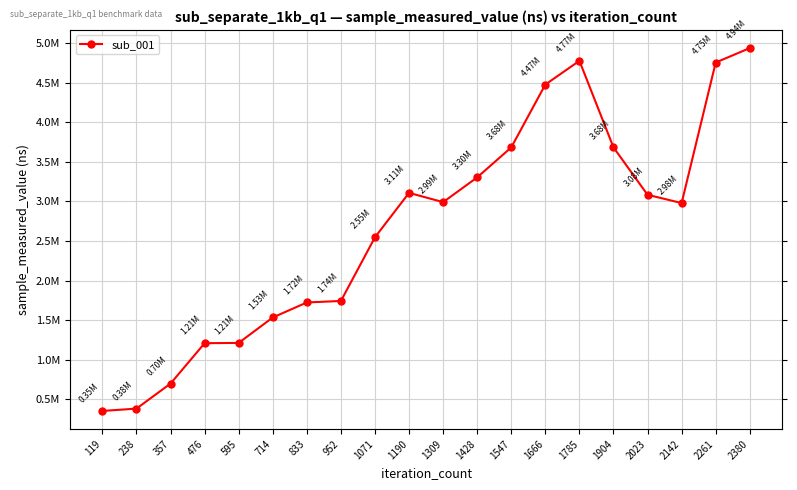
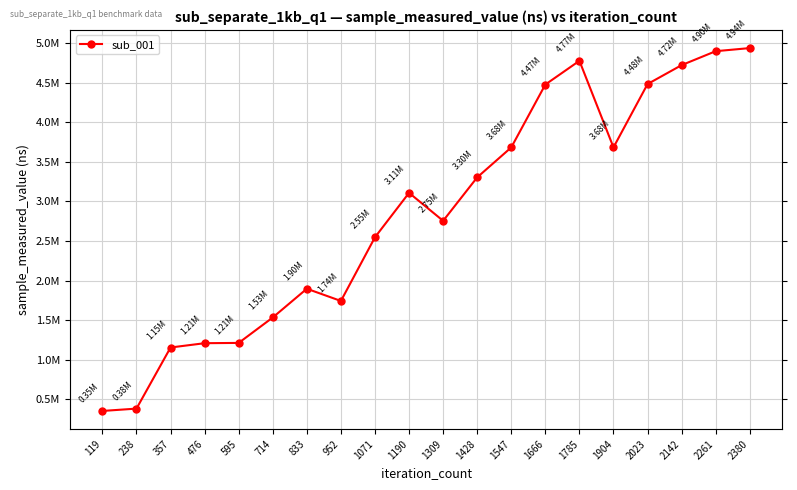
  {
    "119": "0.35M",
    "238": "0.38M",
-   "357": "0.70M",
+   "357": "1.15M",
    "476": "1.21M",
    "595": "1.21M",
    "714": "1.53M",
-   "833": "1.72M",
+   "833": "1.90M",
    "952": "1.74M",
    "1071": "2.55M",
    "1190": "3.11M",
-   "1309": "2.99M",
+   "1309": "2.75M",
    "1428": "3.30M",
    "1547": "3.68M",
    "1666": "4.47M",
    "1785": "4.77M",
    "1904": "3.68M",
-   "2023": "3.08M",
-   "2142": "2.98M",
-   "2261": "4.75M",
+   "2023": "4.48M",
+   "2142": "4.72M",
+   "2261": "4.90M",
    "2380": "4.94M"
  }
